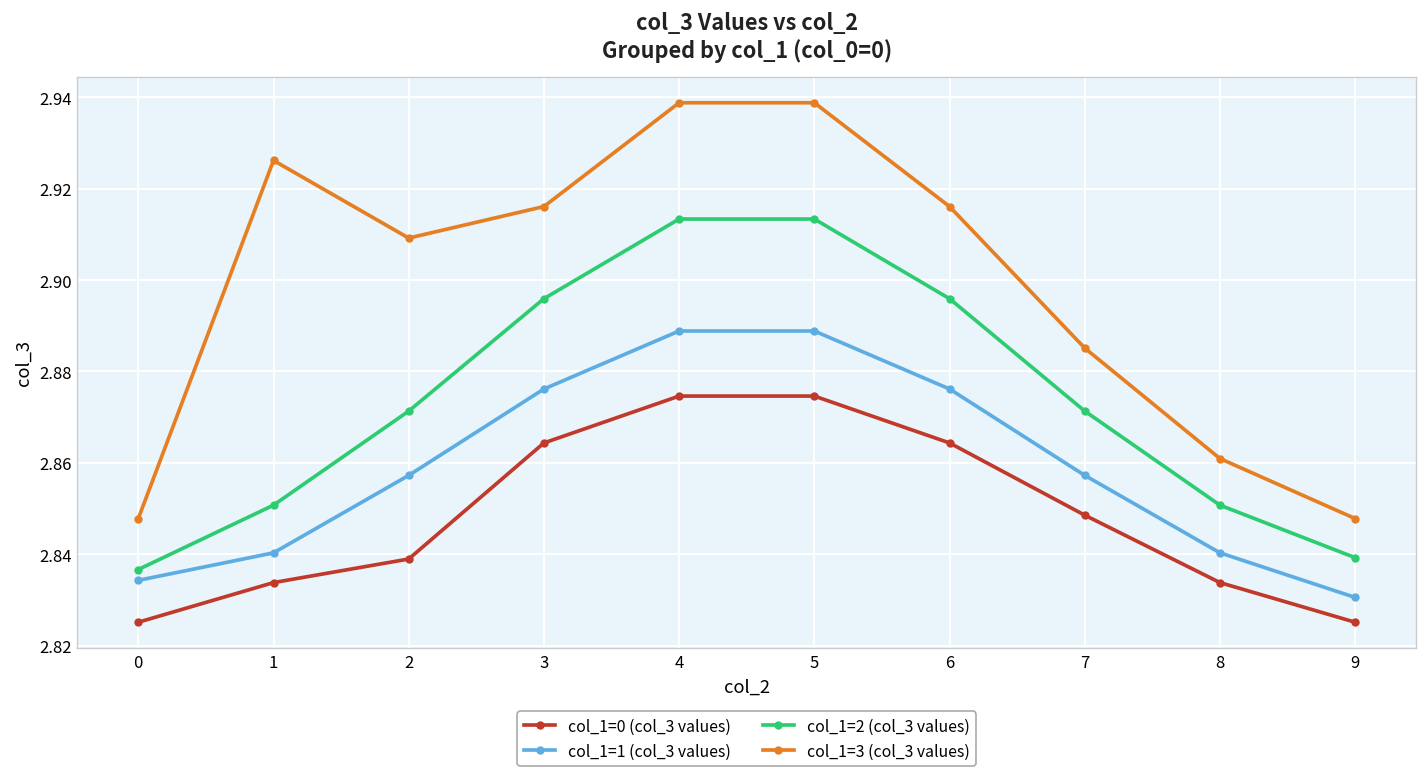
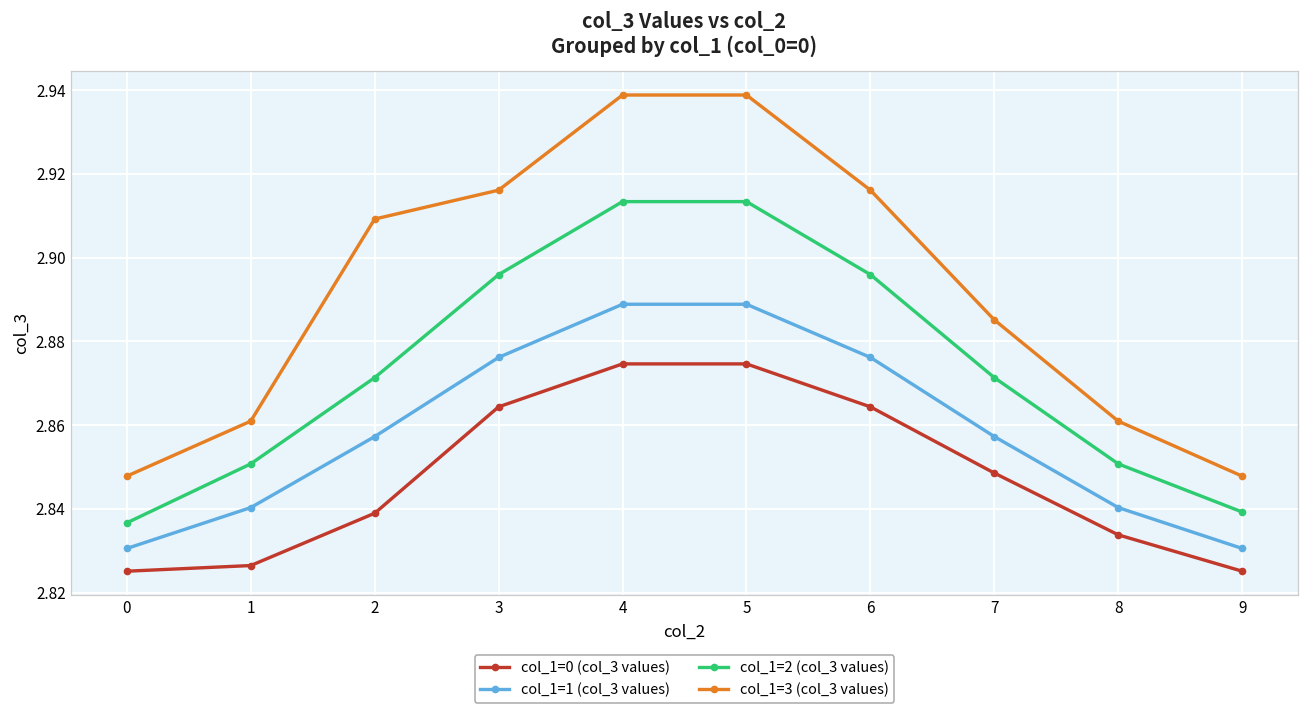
  {
    "col_1=0 (col_3 values)": {
      "0": 2.825,
-     "1": 2.834,
+     "1": 2.826,
      "2": 2.839,
      "3": 2.864,
      "4": 2.875,
      "5": 2.875,
      "6": 2.864,
      "7": 2.849,
      "8": 2.834,
      "9": 2.825
    },
    "col_1=1 (col_3 values)": {
-     "0": 2.834,
+     "0": 2.831,
      "1": 2.840,
      "2": 2.857,
      "3": 2.876,
      "4": 2.889,
      "5": 2.889,
      "6": 2.876,
      "7": 2.857,
      "8": 2.840,
      "9": 2.831
    },
    "col_1=2 (col_3 values)": {
      "0": 2.837,
      "1": 2.851,
      "2": 2.871,
      "3": 2.896,
      "4": 2.913,
      "5": 2.913,
      "6": 2.896,
      "7": 2.871,
      "8": 2.851,
      "9": 2.839
    },
    "col_1=3 (col_3 values)": {
      "0": 2.848,
-     "1": 2.926,
+     "1": 2.861,
      "2": 2.909,
      "3": 2.916,
      "4": 2.939,
      "5": 2.939,
      "6": 2.916,
      "7": 2.885,
      "8": 2.861,
      "9": 2.848
    }
  }
